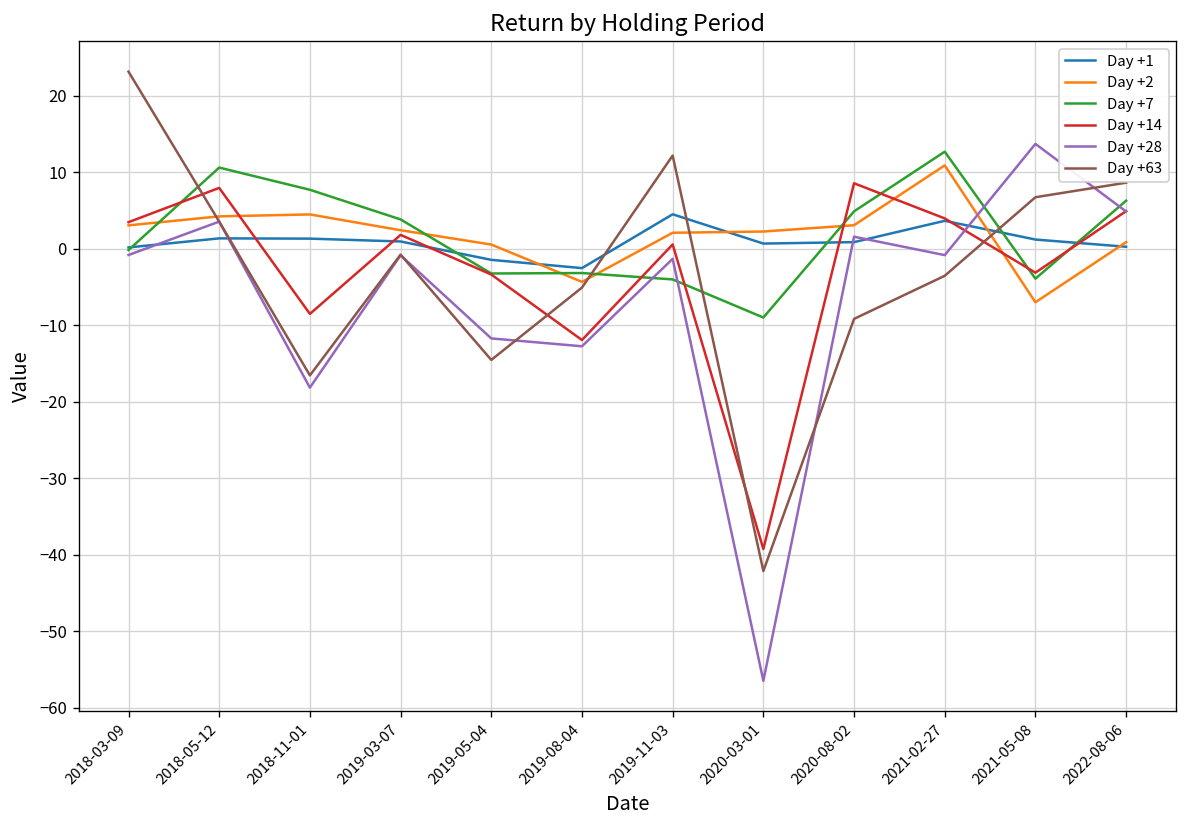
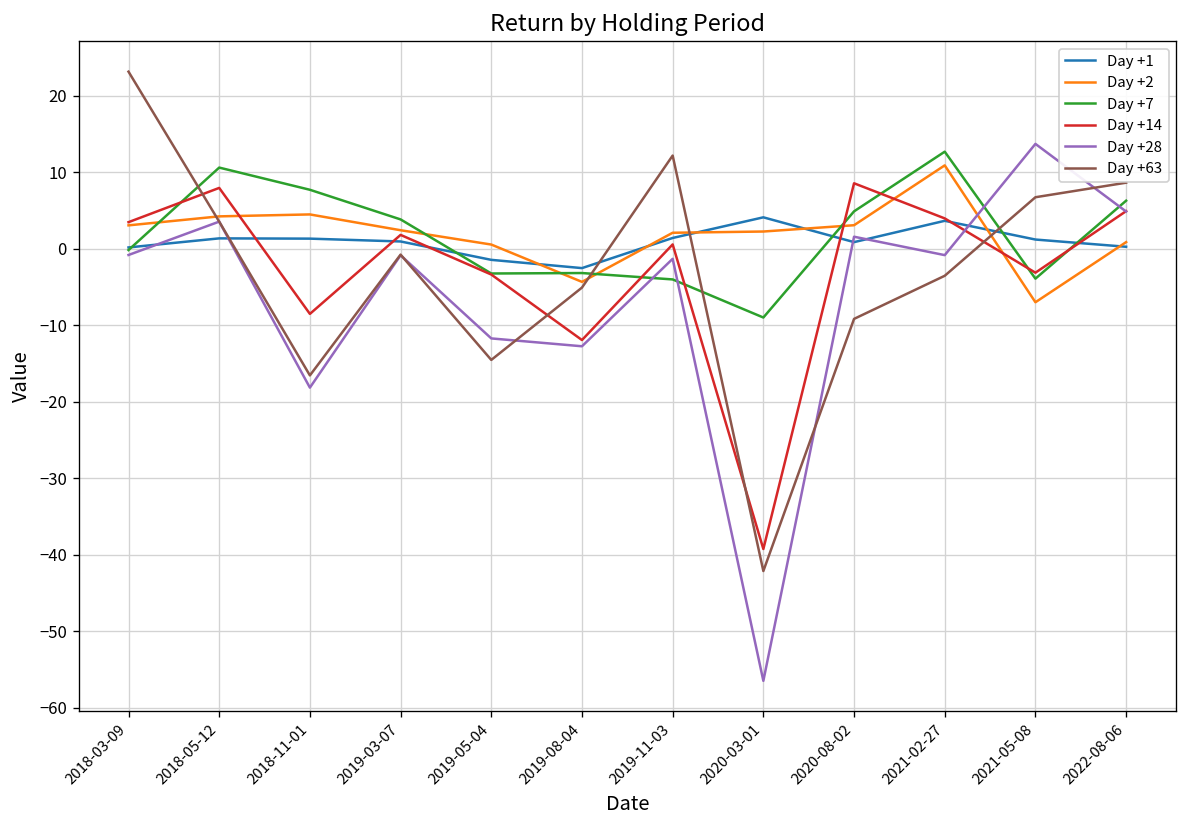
  {
    "Day +1": {
      "2018-05-12": 1,
      "2018-11-01": 1,
      "2019-03-07": 1,
      "2019-05-04": -1,
      "2019-08-04": -3,
-     "2019-11-03": 5,
-     "2020-03-01": 1,
+     "2019-11-03": 1,
+     "2020-03-01": 4,
      "2020-08-02": 1,
      "2021-05-08": 1,
      "2022-08-06": 0
    },
    "Day +2": {
      "2018-03-09": 3,
      "2018-05-12": 4,
      "2018-11-01": 5,
      "2019-03-07": 2,
      "2019-05-04": 1,
      "2019-08-04": -4,
      "2019-11-03": 2,
      "2020-03-01": 2,
      "2020-08-02": 3,
      "2021-02-27": 11,
      "2021-05-08": -7,
      "2022-08-06": 1
    },
    "Day +7": {
      "2018-05-12": 11,
      "2018-11-01": 8,
      "2019-03-07": 4,
      "2019-08-04": -3,
      "2019-11-03": -4,
      "2020-03-01": -9,
      "2020-08-02": 5,
      "2021-02-27": 13,
      "2021-05-08": -4,
      "2022-08-06": 6
    },
    "Day +14": {
      "2018-03-09": 3,
      "2018-05-12": 8,
      "2018-11-01": -8,
      "2019-03-07": 2,
      "2019-08-04": -12,
      "2019-11-03": 1,
      "2020-03-01": -39,
      "2020-08-02": 9,
      "2021-05-08": -3
    },
    "Day +28": {
      "2018-03-09": -1,
      "2018-11-01": -18,
      "2019-05-04": -12,
      "2019-08-04": -13,
      "2019-11-03": -1,
      "2020-03-01": -56,
      "2020-08-02": 2,
      "2021-02-27": -1,
      "2021-05-08": 14
    },
    "Day +63": {
      "2018-03-09": 23,
      "2018-11-01": -17,
      "2019-05-04": -15,
      "2019-08-04": -5,
      "2019-11-03": 12,
      "2020-03-01": -42,
      "2020-08-02": -9,
      "2021-02-27": -4,
      "2021-05-08": 7
    }
  }
